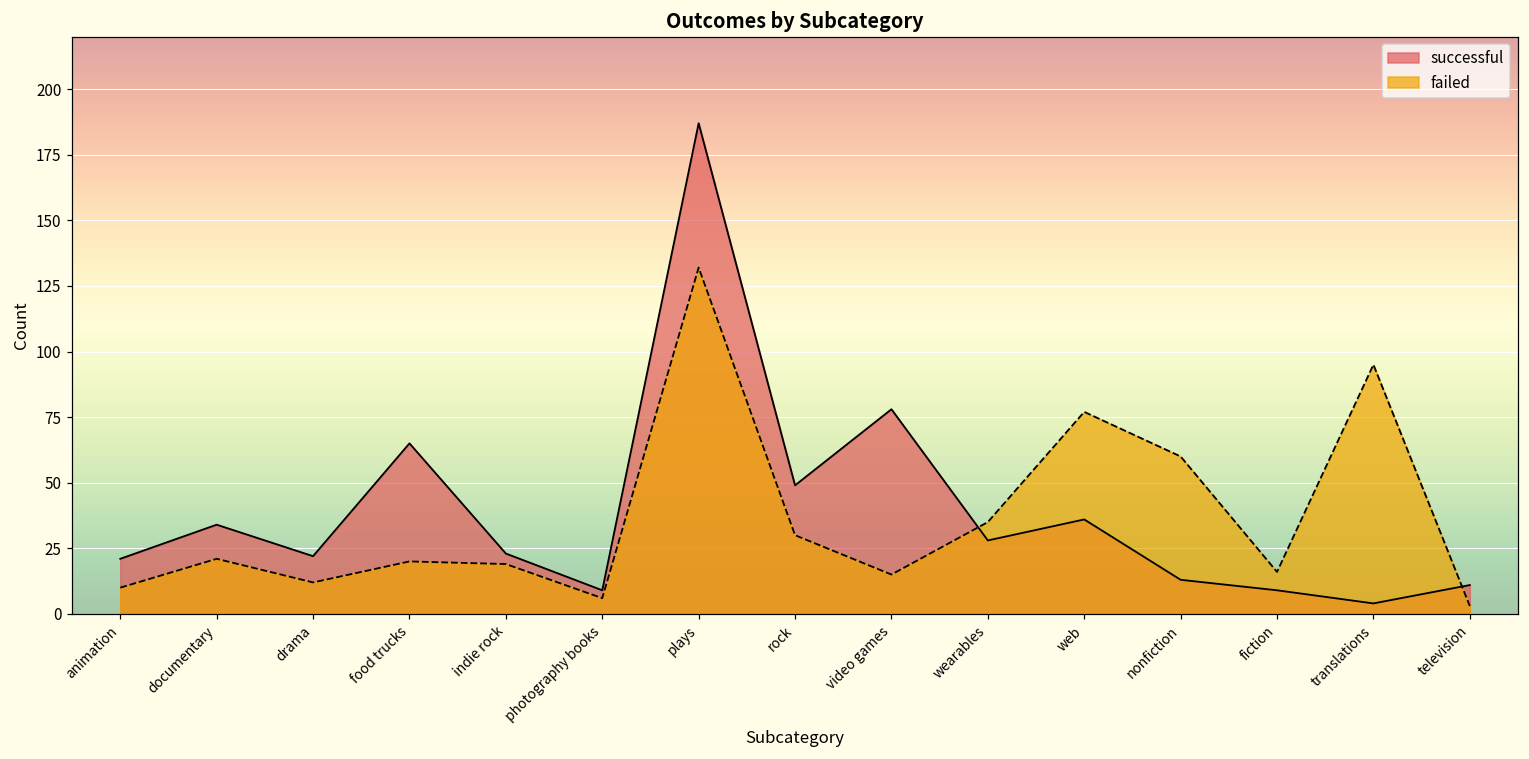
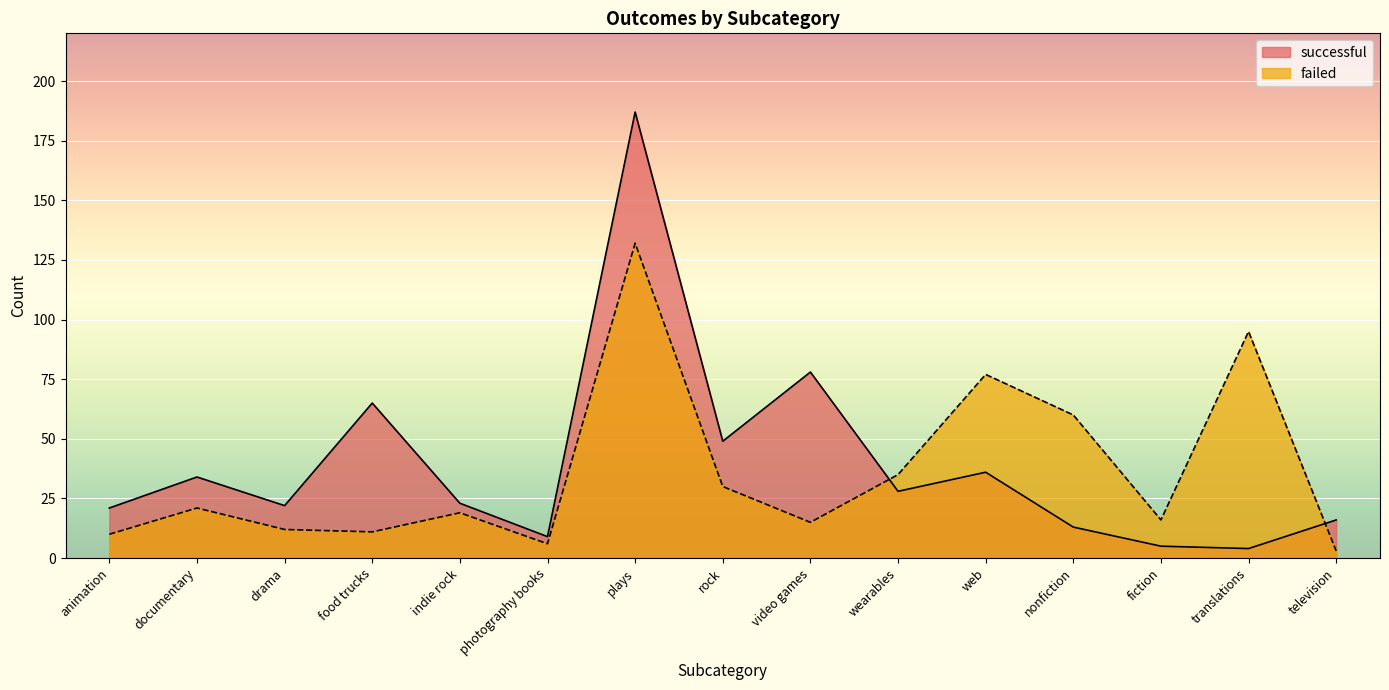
  {
    "successful": {
      "animation": 21,
      "documentary": 34,
      "drama": 22,
      "food trucks": 65,
      "indie rock": 23,
      "photography books": 9,
      "plays": 187,
      "rock": 49,
      "video games": 78,
      "wearables": 28,
      "web": 36,
      "nonfiction": 13,
-     "fiction": 9,
+     "fiction": 5,
      "translations": 4,
-     "television": 11
+     "television": 16
    },
    "failed": {
      "animation": 10,
      "documentary": 21,
      "drama": 12,
-     "food trucks": 20,
+     "food trucks": 11,
      "indie rock": 19,
      "photography books": 6,
      "plays": 132,
      "rock": 30,
      "video games": 15,
      "wearables": 35,
      "web": 77,
      "nonfiction": 60,
      "fiction": 16,
      "translations": 95,
      "television": 3
    }
  }
